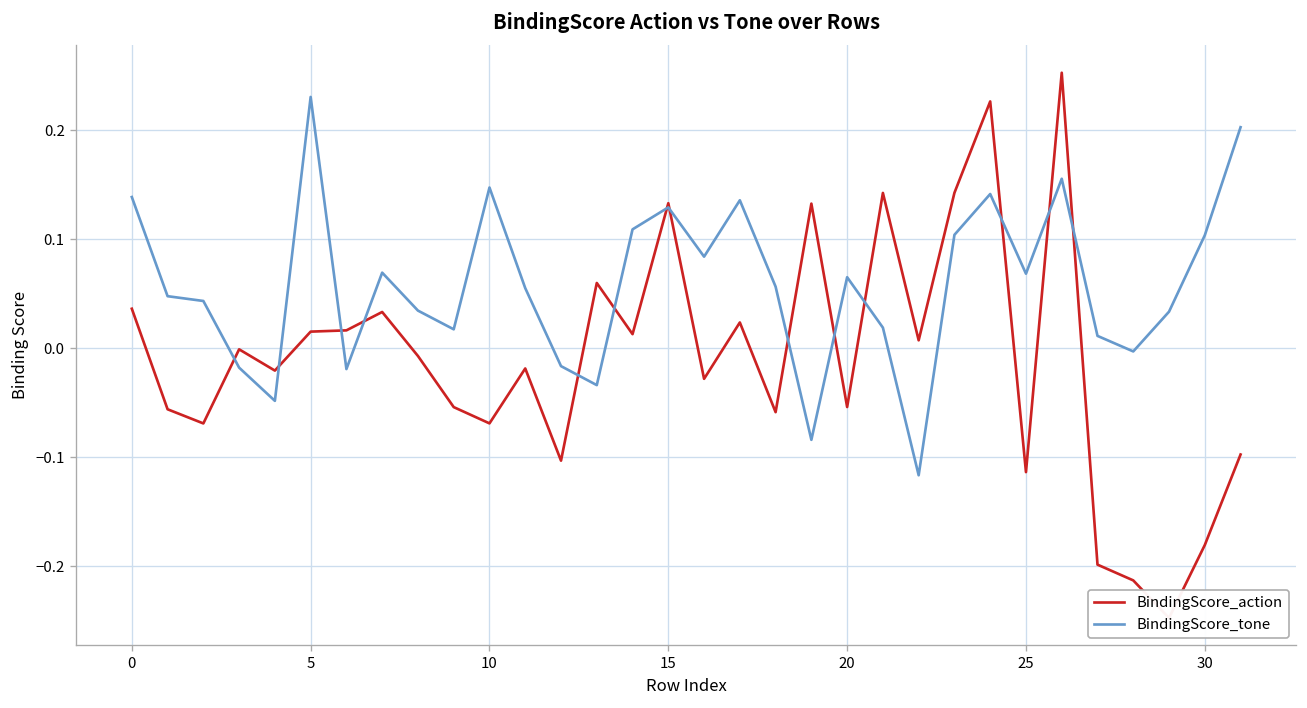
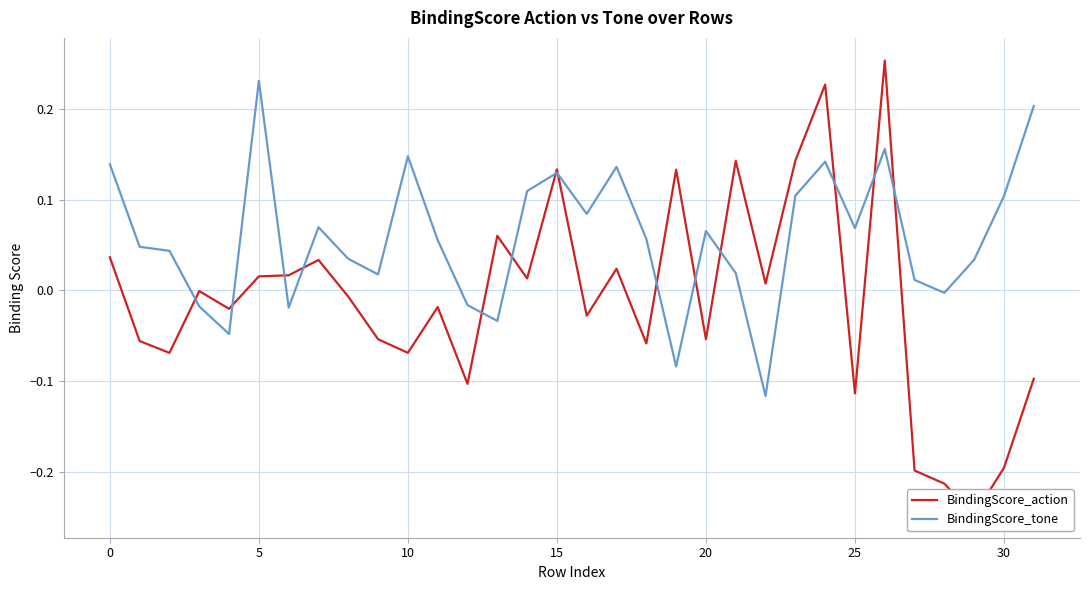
  {
    "BindingScore_action": {
      "0": 0.04,
      "5": 0.02,
      "10": -0.07,
      "15": 0.13,
      "20": -0.05,
      "25": -0.11,
-     "30": -0.18
+     "30": -0.20
    },
    "BindingScore_tone": {
      "0": 0.14,
      "5": 0.23,
      "10": 0.15,
      "15": 0.13,
      "20": 0.07,
      "25": 0.07,
      "30": 0.10
    }
  }
